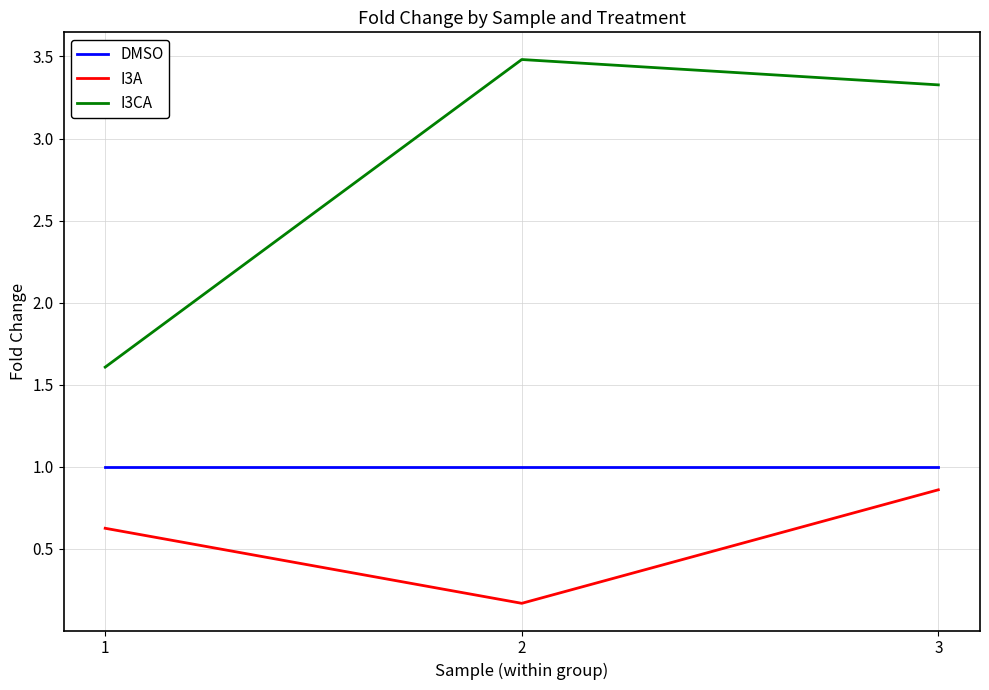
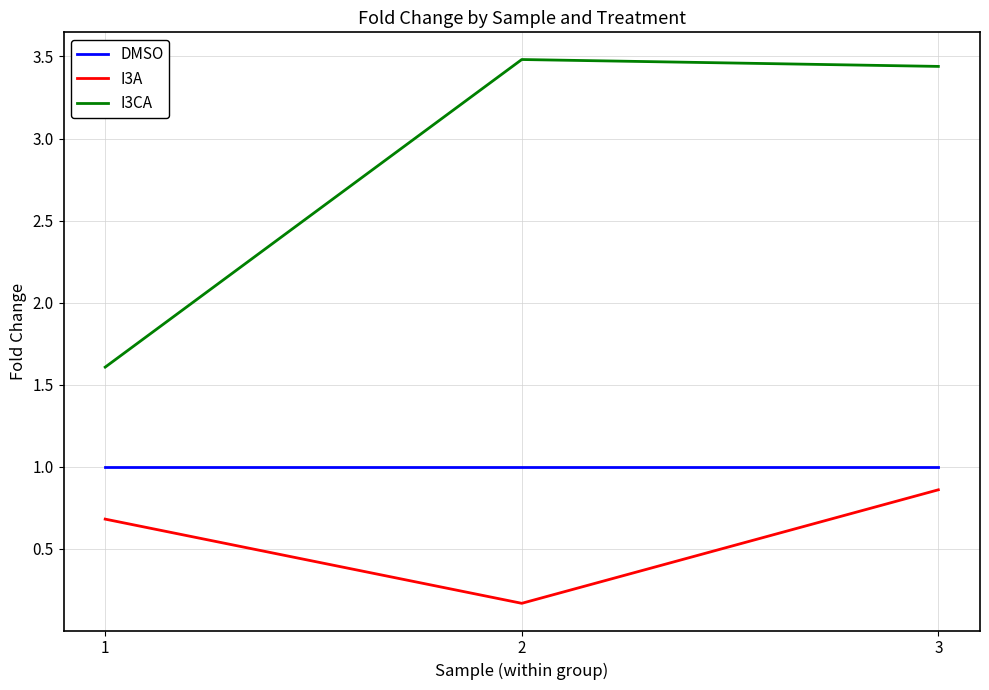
  {
    "DMSO": {
      "1": 1.00,
      "2": 1.00,
      "3": 1.00
    },
    "I3A": {
-     "1": 0.63,
+     "1": 0.68,
      "2": 0.17,
      "3": 0.86
    },
    "I3CA": {
      "1": 1.61,
      "2": 3.48,
-     "3": 3.33
+     "3": 3.44
    }
  }
